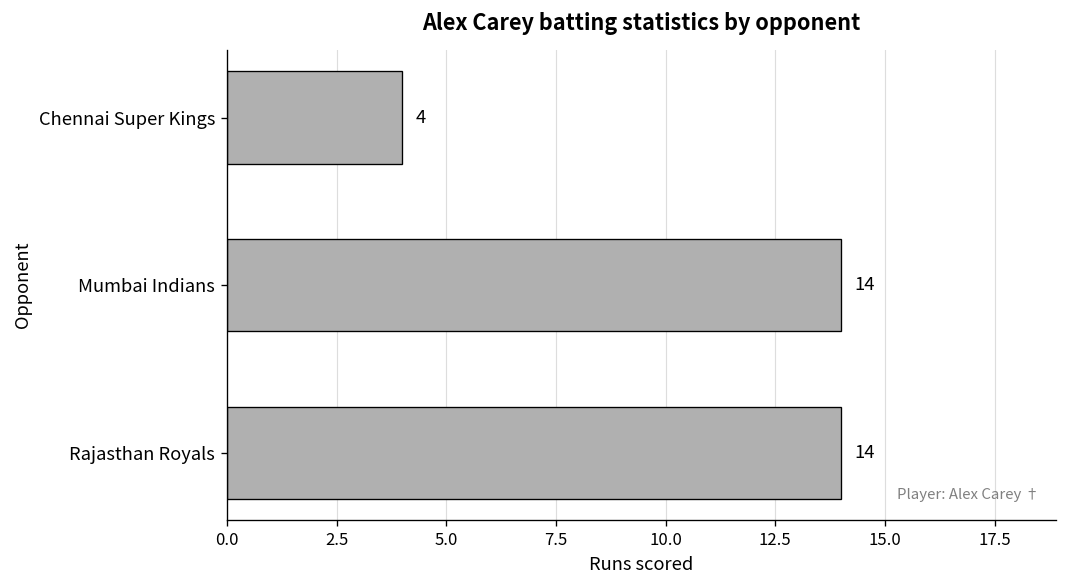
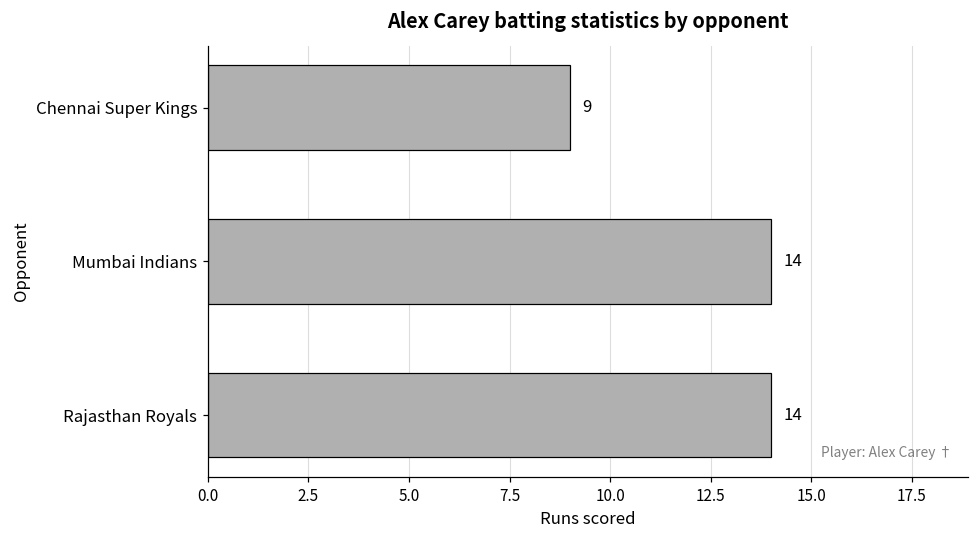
  {
-   "Chennai Super Kings": 4,
+   "Chennai Super Kings": 9,
    "Mumbai Indians": 14,
    "Rajasthan Royals": 14
  }
